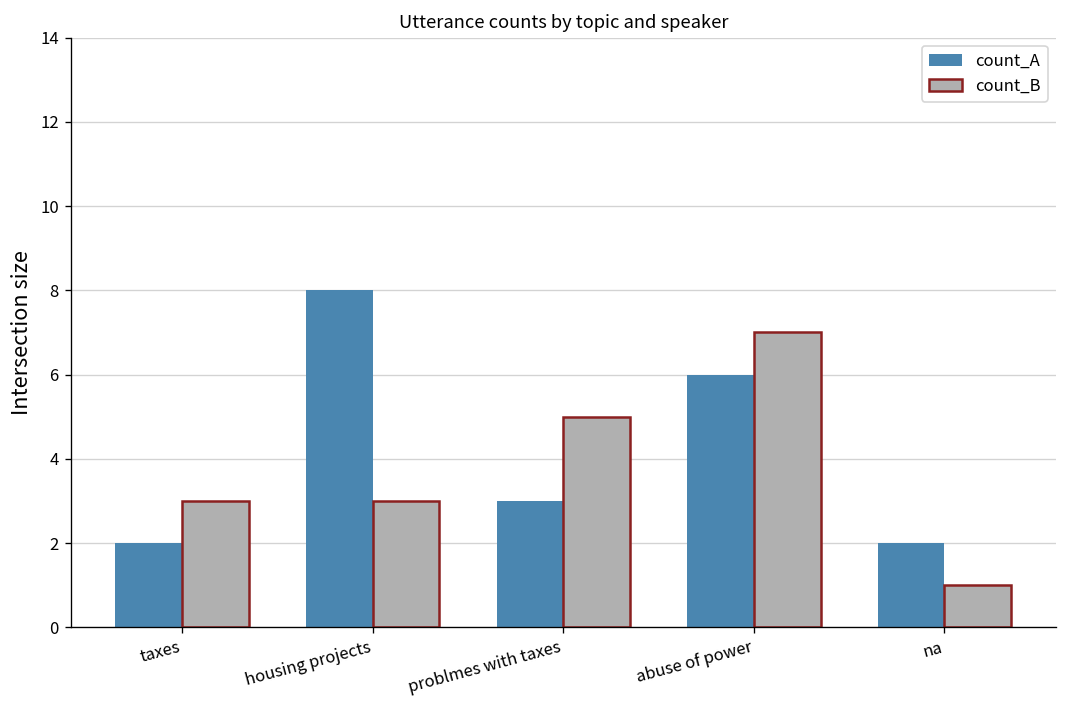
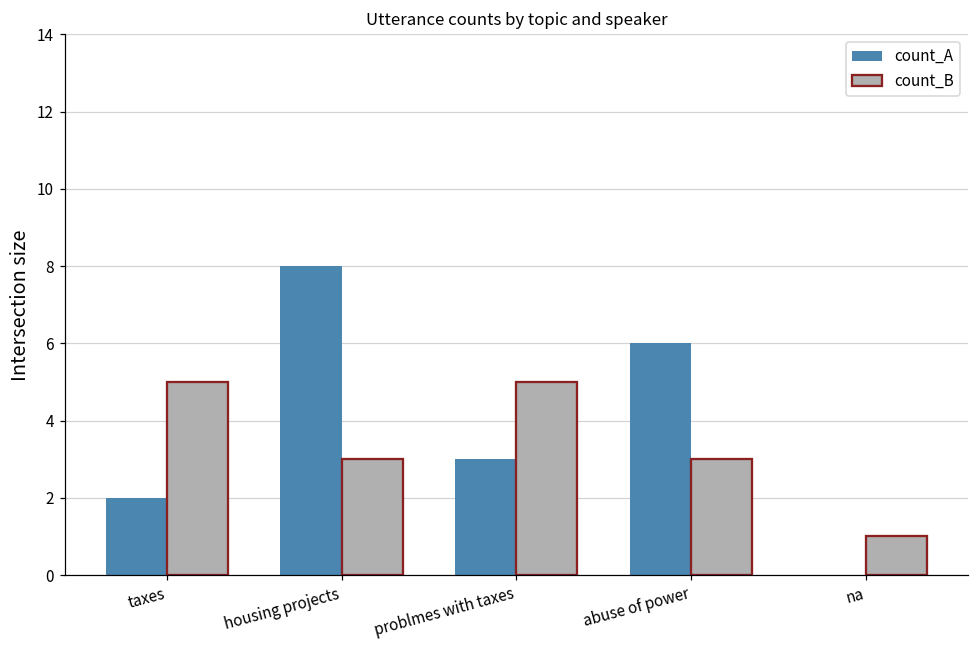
  {
    "count_A": {
      "taxes": 2,
      "housing projects": 8,
      "problmes with taxes": 3,
      "abuse of power": 6,
-     "na": 2
+     "na": 0
    },
    "count_B": {
-     "taxes": 3,
+     "taxes": 5,
      "housing projects": 3,
      "problmes with taxes": 5,
-     "abuse of power": 7,
+     "abuse of power": 3,
      "na": 1
    }
  }
